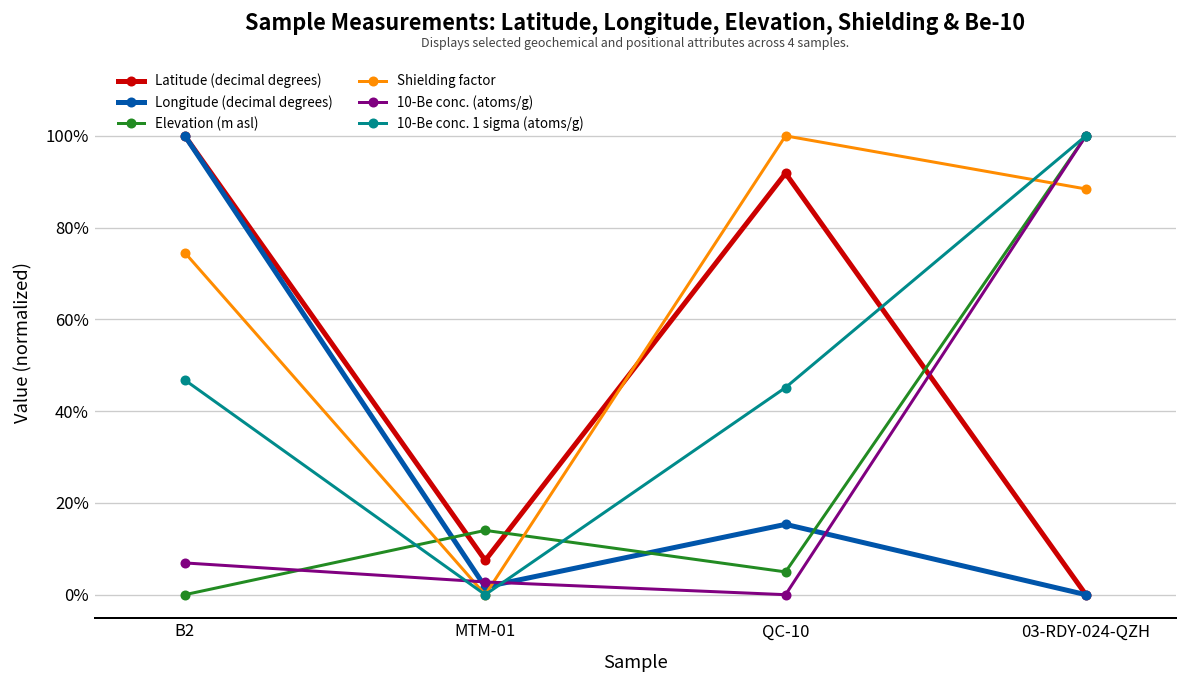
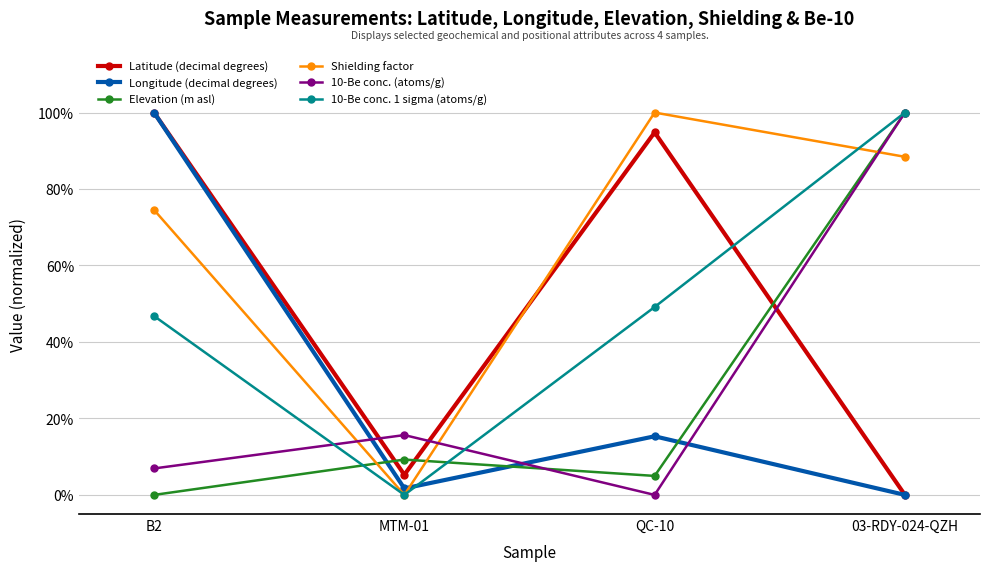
  {
    "Latitude (decimal degrees)": {
-     "MTM-01": "7%",
-     "QC-10": "92%"
+     "MTM-01": "5%",
+     "QC-10": "95%"
    },
    "Longitude (decimal degrees)": {
      "MTM-01": "2%",
      "QC-10": "15%"
    },
    "Elevation (m asl)": {
      "B2": "0%",
-     "MTM-01": "14%",
+     "MTM-01": "9%",
      "QC-10": "5%"
    },
    "Shielding factor": {
      "B2": "75%",
      "QC-10": "100%",
      "03-RDY-024-QZH": "88%"
    },
    "10-Be conc. (atoms/g)": {
      "B2": "7%",
-     "MTM-01": "3%",
+     "MTM-01": "16%",
      "QC-10": "0%"
    },
    "10-Be conc. 1 sigma (atoms/g)": {
      "B2": "47%",
-     "QC-10": "45%"
+     "QC-10": "49%"
    }
  }
